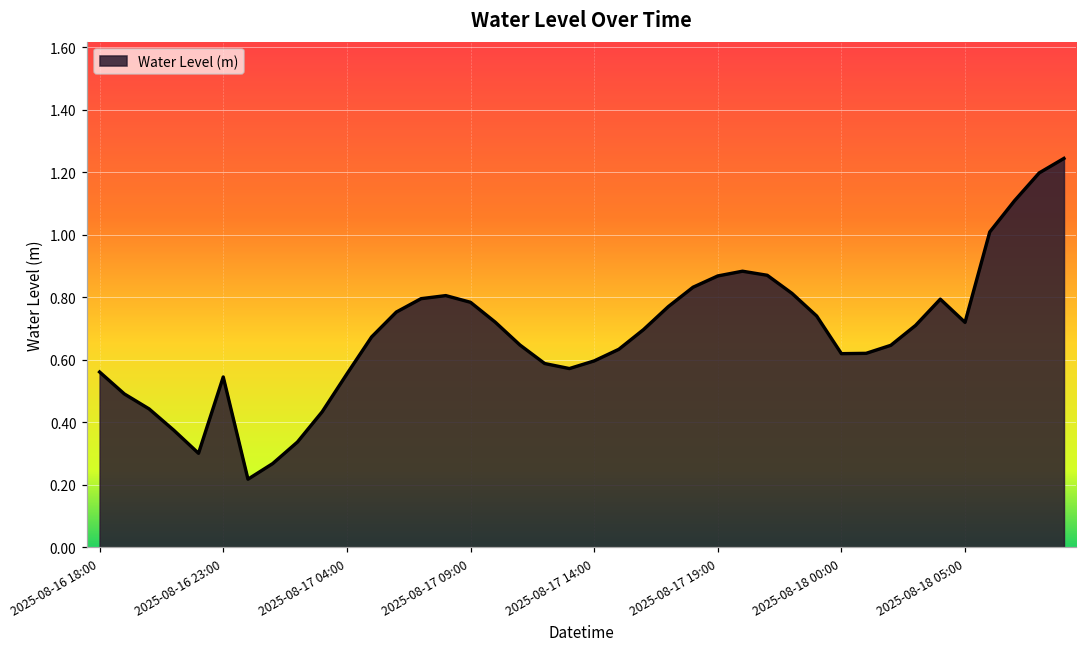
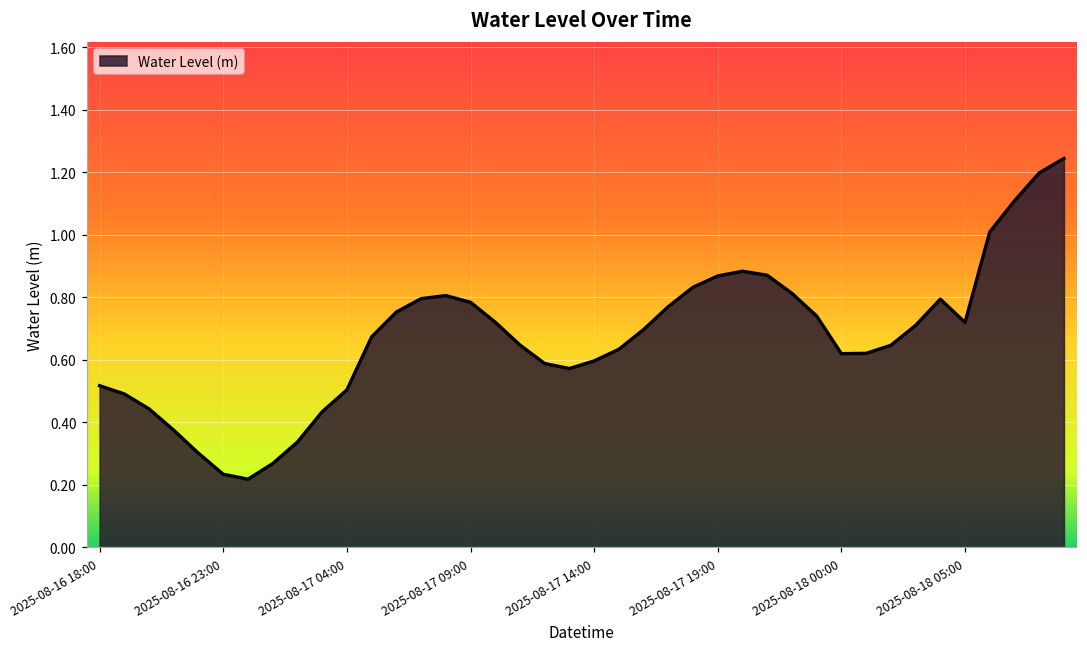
  {
-   "2025-08-16 18:00": 0.56,
-   "2025-08-16 23:00": 0.54,
-   "2025-08-17 04:00": 0.55,
+   "2025-08-16 18:00": 0.52,
+   "2025-08-16 23:00": 0.23,
+   "2025-08-17 04:00": 0.50,
    "2025-08-17 09:00": 0.78,
    "2025-08-17 14:00": 0.60,
    "2025-08-17 19:00": 0.87,
    "2025-08-18 00:00": 0.62,
    "2025-08-18 05:00": 0.72
  }
